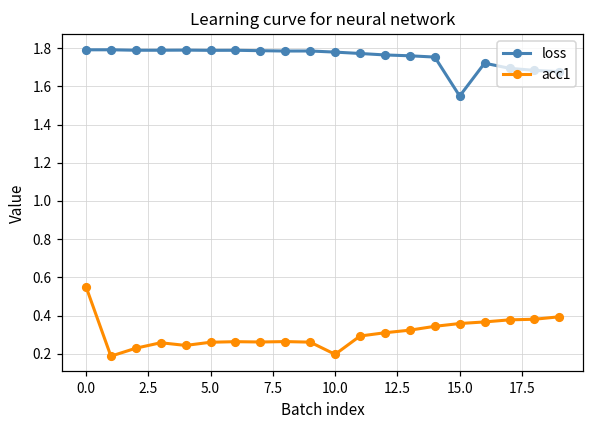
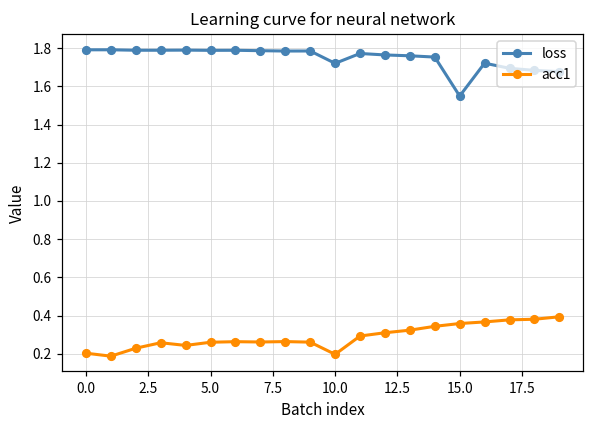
  {
    "loss": {
      "0.0": 1.79,
      "5.0": 1.79,
-     "10.0": 1.78,
+     "10.0": 1.72,
      "15.0": 1.55
    },
    "acc1": {
-     "0.0": 0.55,
+     "0.0": 0.20,
      "5.0": 0.26,
      "10.0": 0.20,
      "15.0": 0.36
    }
  }
